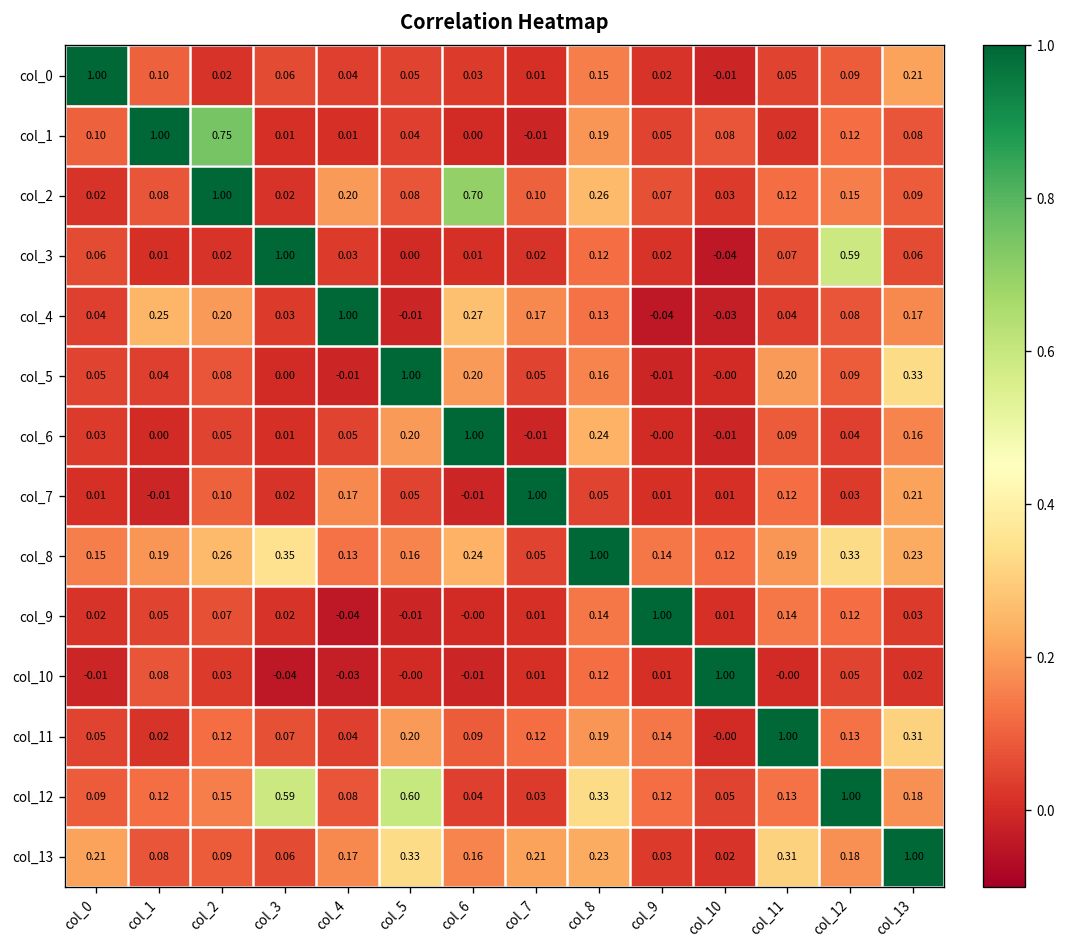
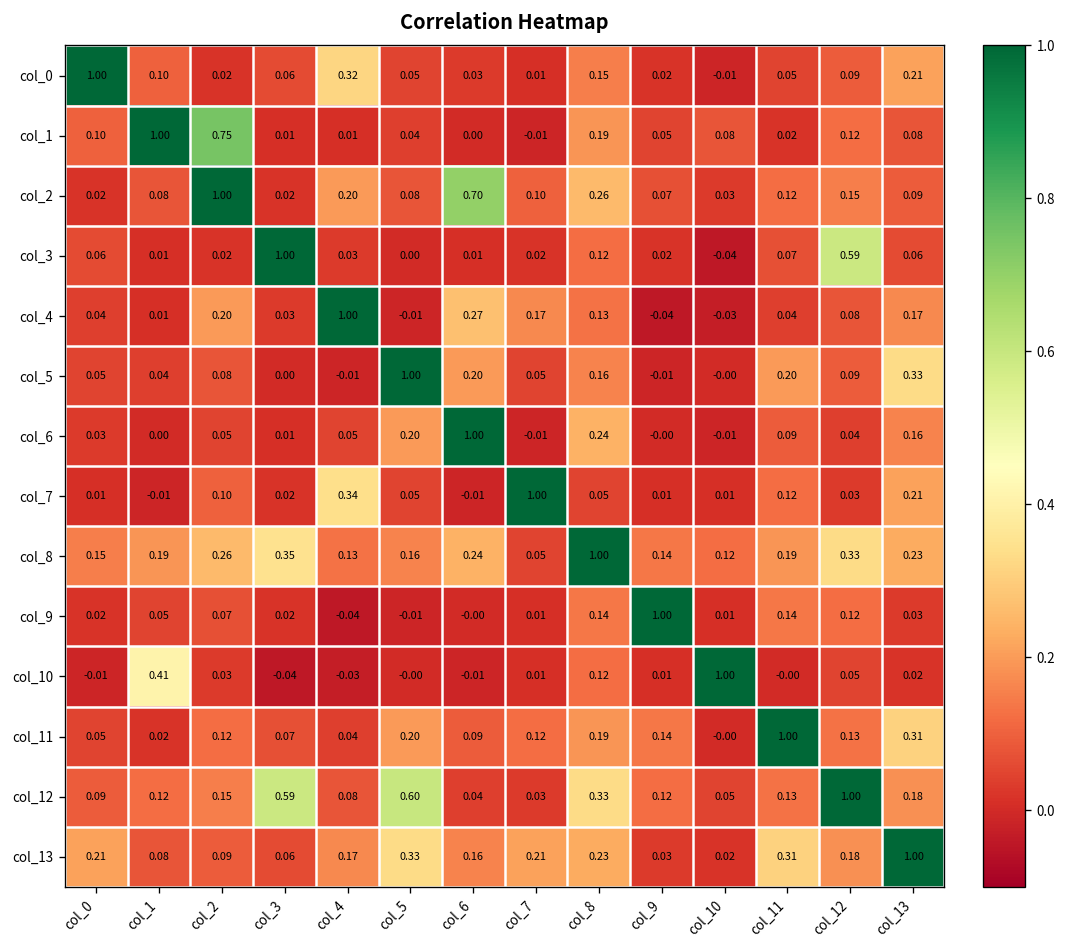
  {
    "col_0": {
      "col_0": 1.00,
      "col_1": 0.10,
      "col_2": 0.02,
      "col_3": 0.06,
-     "col_4": 0.04,
+     "col_4": 0.32,
      "col_5": 0.05,
      "col_6": 0.03,
      "col_7": 0.01,
      "col_8": 0.15,
      "col_9": 0.02,
      "col_10": -0.01,
      "col_11": 0.05,
      "col_12": 0.09,
      "col_13": 0.21
    },
    "col_1": {
      "col_0": 0.10,
      "col_1": 1.00,
      "col_2": 0.75,
      "col_3": 0.01,
      "col_4": 0.01,
      "col_5": 0.04,
      "col_6": 0.00,
      "col_7": -0.01,
      "col_8": 0.19,
      "col_9": 0.05,
      "col_10": 0.08,
      "col_11": 0.02,
      "col_12": 0.12,
      "col_13": 0.08
    },
    "col_2": {
      "col_0": 0.02,
      "col_1": 0.08,
      "col_2": 1.00,
      "col_3": 0.02,
      "col_4": 0.20,
      "col_5": 0.08,
      "col_6": 0.70,
      "col_7": 0.10,
      "col_8": 0.26,
      "col_9": 0.07,
      "col_10": 0.03,
      "col_11": 0.12,
      "col_12": 0.15,
      "col_13": 0.09
    },
    "col_3": {
      "col_0": 0.06,
      "col_1": 0.01,
      "col_2": 0.02,
      "col_3": 1.00,
      "col_4": 0.03,
      "col_5": 0.00,
      "col_6": 0.01,
      "col_7": 0.02,
      "col_8": 0.12,
      "col_9": 0.02,
      "col_10": -0.04,
      "col_11": 0.07,
      "col_12": 0.59,
      "col_13": 0.06
    },
    "col_4": {
      "col_0": 0.04,
-     "col_1": 0.25,
+     "col_1": 0.01,
      "col_2": 0.20,
      "col_3": 0.03,
      "col_4": 1.00,
      "col_5": -0.01,
      "col_6": 0.27,
      "col_7": 0.17,
      "col_8": 0.13,
      "col_9": -0.04,
      "col_10": -0.03,
      "col_11": 0.04,
      "col_12": 0.08,
      "col_13": 0.17
    },
    "col_5": {
      "col_0": 0.05,
      "col_1": 0.04,
      "col_2": 0.08,
      "col_3": 0.00,
      "col_4": -0.01,
      "col_5": 1.00,
      "col_6": 0.20,
      "col_7": 0.05,
      "col_8": 0.16,
      "col_9": -0.01,
      "col_10": -0.00,
      "col_11": 0.20,
      "col_12": 0.09,
      "col_13": 0.33
    },
    "col_6": {
      "col_0": 0.03,
      "col_1": 0.00,
      "col_2": 0.05,
      "col_3": 0.01,
      "col_4": 0.05,
      "col_5": 0.20,
      "col_6": 1.00,
      "col_7": -0.01,
      "col_8": 0.24,
      "col_9": -0.00,
      "col_10": -0.01,
      "col_11": 0.09,
      "col_12": 0.04,
      "col_13": 0.16
    },
    "col_7": {
      "col_0": 0.01,
      "col_1": -0.01,
      "col_2": 0.10,
      "col_3": 0.02,
-     "col_4": 0.17,
+     "col_4": 0.34,
      "col_5": 0.05,
      "col_6": -0.01,
      "col_7": 1.00,
      "col_8": 0.05,
      "col_9": 0.01,
      "col_10": 0.01,
      "col_11": 0.12,
      "col_12": 0.03,
      "col_13": 0.21
    },
    "col_8": {
      "col_0": 0.15,
      "col_1": 0.19,
      "col_2": 0.26,
      "col_3": 0.35,
      "col_4": 0.13,
      "col_5": 0.16,
      "col_6": 0.24,
      "col_7": 0.05,
      "col_8": 1.00,
      "col_9": 0.14,
      "col_10": 0.12,
      "col_11": 0.19,
      "col_12": 0.33,
      "col_13": 0.23
    },
    "col_9": {
      "col_0": 0.02,
      "col_1": 0.05,
      "col_2": 0.07,
      "col_3": 0.02,
      "col_4": -0.04,
      "col_5": -0.01,
      "col_6": -0.00,
      "col_7": 0.01,
      "col_8": 0.14,
      "col_9": 1.00,
      "col_10": 0.01,
      "col_11": 0.14,
      "col_12": 0.12,
      "col_13": 0.03
    },
    "col_10": {
      "col_0": -0.01,
-     "col_1": 0.08,
+     "col_1": 0.41,
      "col_2": 0.03,
      "col_3": -0.04,
      "col_4": -0.03,
      "col_5": -0.00,
      "col_6": -0.01,
      "col_7": 0.01,
      "col_8": 0.12,
      "col_9": 0.01,
      "col_10": 1.00,
      "col_11": -0.00,
      "col_12": 0.05,
      "col_13": 0.02
    },
    "col_11": {
      "col_0": 0.05,
      "col_1": 0.02,
      "col_2": 0.12,
      "col_3": 0.07,
      "col_4": 0.04,
      "col_5": 0.20,
      "col_6": 0.09,
      "col_7": 0.12,
      "col_8": 0.19,
      "col_9": 0.14,
      "col_10": -0.00,
      "col_11": 1.00,
      "col_12": 0.13,
      "col_13": 0.31
    },
    "col_12": {
      "col_0": 0.09,
      "col_1": 0.12,
      "col_2": 0.15,
      "col_3": 0.59,
      "col_4": 0.08,
      "col_5": 0.60,
      "col_6": 0.04,
      "col_7": 0.03,
      "col_8": 0.33,
      "col_9": 0.12,
      "col_10": 0.05,
      "col_11": 0.13,
      "col_12": 1.00,
      "col_13": 0.18
    },
    "col_13": {
      "col_0": 0.21,
      "col_1": 0.08,
      "col_2": 0.09,
      "col_3": 0.06,
      "col_4": 0.17,
      "col_5": 0.33,
      "col_6": 0.16,
      "col_7": 0.21,
      "col_8": 0.23,
      "col_9": 0.03,
      "col_10": 0.02,
      "col_11": 0.31,
      "col_12": 0.18,
      "col_13": 1.00
    }
  }
